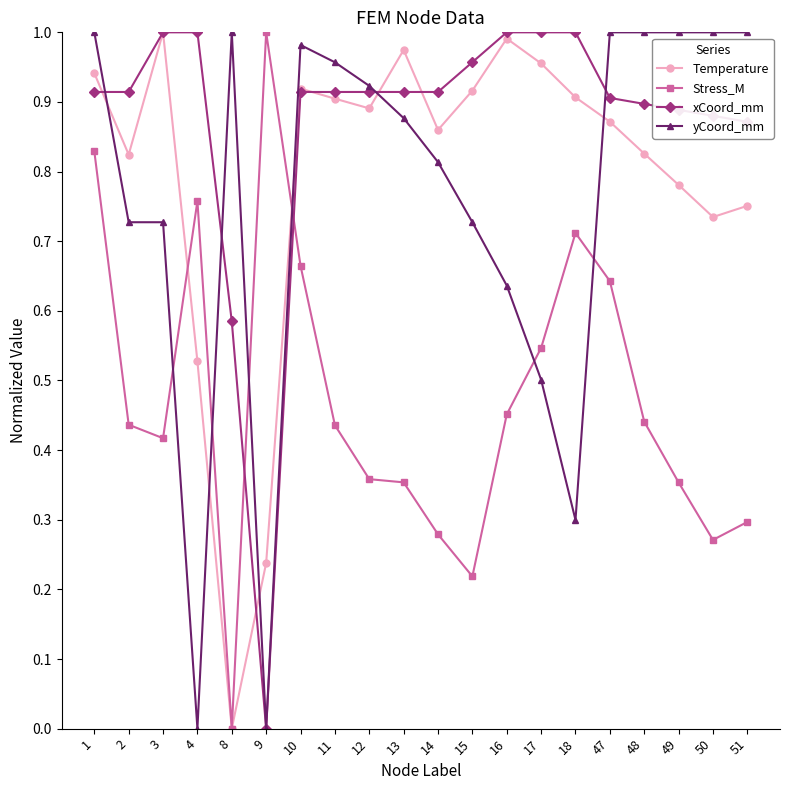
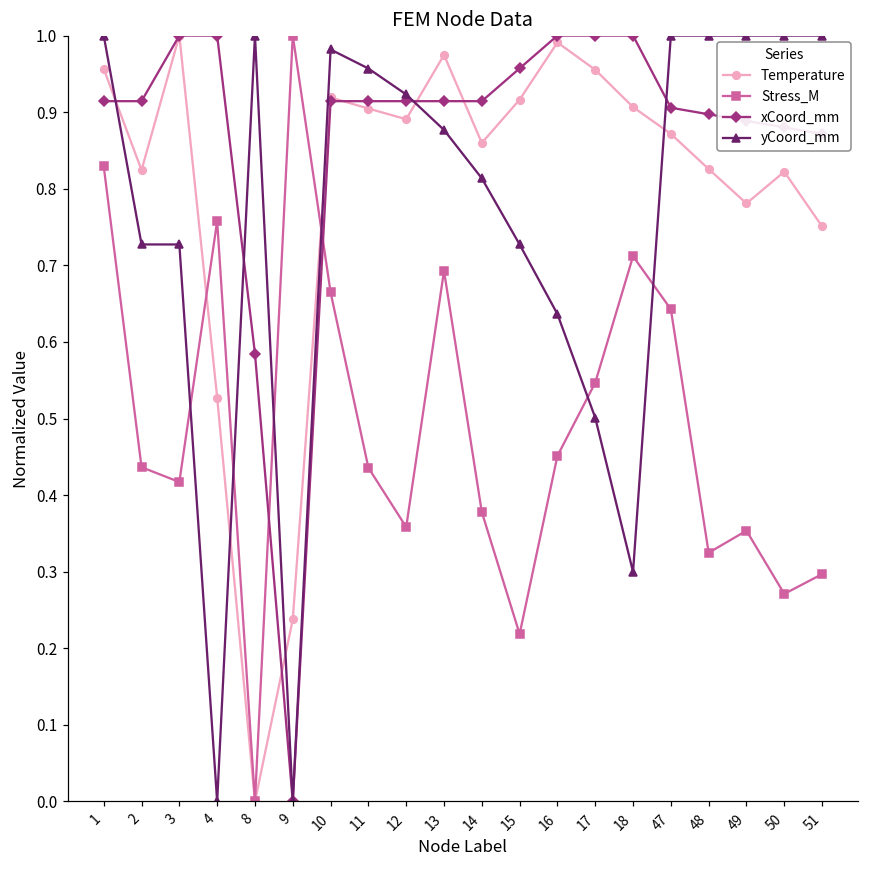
  {
    "Temperature": {
-     "1": 0.94,
+     "1": 0.96,
      "2": 0.82,
      "4": 0.53,
      "9": 0.24,
      "10": 0.92,
      "11": 0.90,
      "12": 0.89,
      "13": 0.97,
      "14": 0.86,
      "15": 0.92,
      "16": 0.99,
      "17": 0.96,
      "18": 0.91,
      "47": 0.87,
      "48": 0.83,
      "49": 0.78,
-     "50": 0.73,
+     "50": 0.82,
      "51": 0.75
    },
    "Stress_M": {
      "1": 0.83,
      "2": 0.44,
      "3": 0.42,
      "4": 0.76,
      "9": 1.00,
      "10": 0.66,
      "11": 0.44,
      "12": 0.36,
-     "13": 0.35,
-     "14": 0.28,
+     "13": 0.69,
+     "14": 0.38,
      "15": 0.22,
      "16": 0.45,
      "17": 0.55,
      "18": 0.71,
      "47": 0.64,
-     "48": 0.44,
+     "48": 0.32,
      "49": 0.35,
      "50": 0.27,
      "51": 0.30
    }
  }
